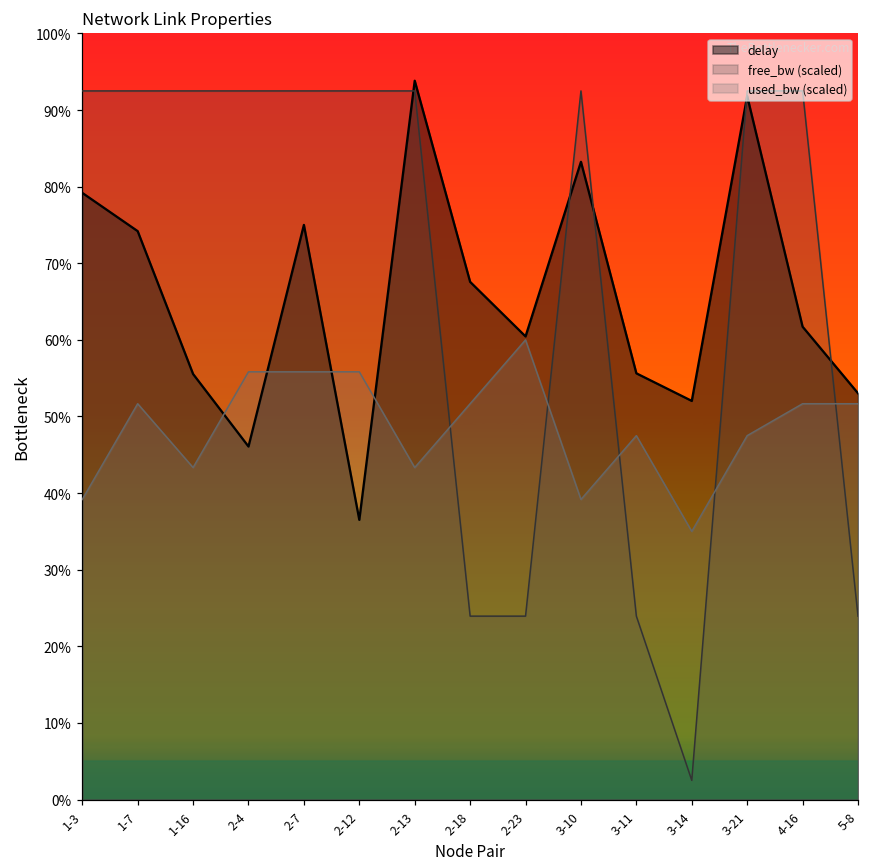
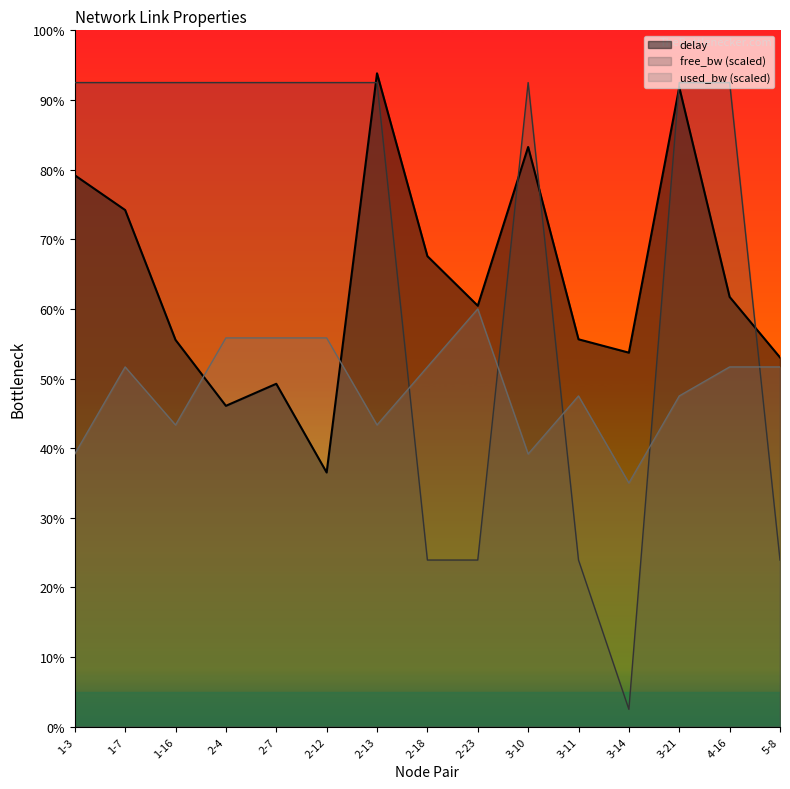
  {
    "delay": {
      "1-3": "79%",
      "1-7": "74%",
      "1-16": "56%",
      "2-4": "46%",
-     "2-7": "75%",
+     "2-7": "49%",
      "2-12": "37%",
      "2-13": "94%",
      "2-18": "68%",
      "2-23": "60%",
      "3-10": "83%",
      "3-11": "56%",
-     "3-14": "52%",
+     "3-14": "54%",
      "4-16": "62%",
      "5-8": "53%"
    }
  }
